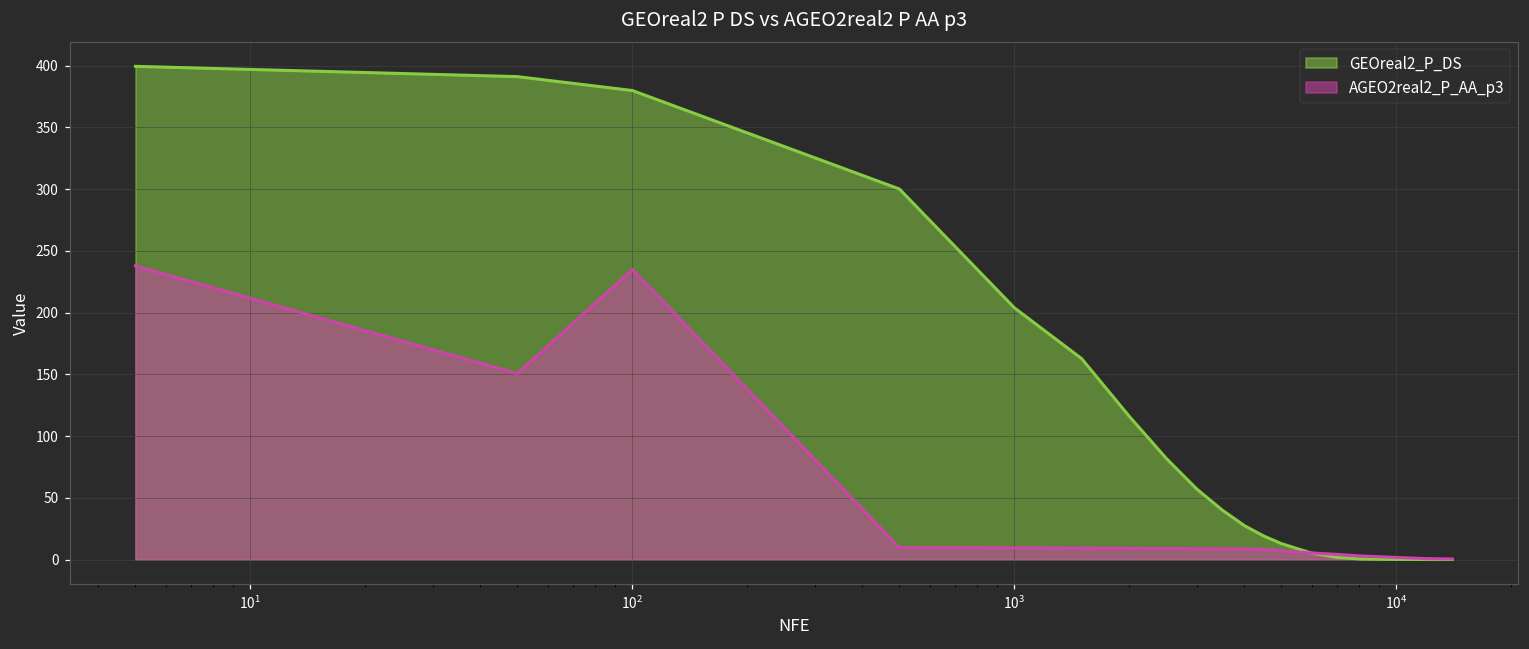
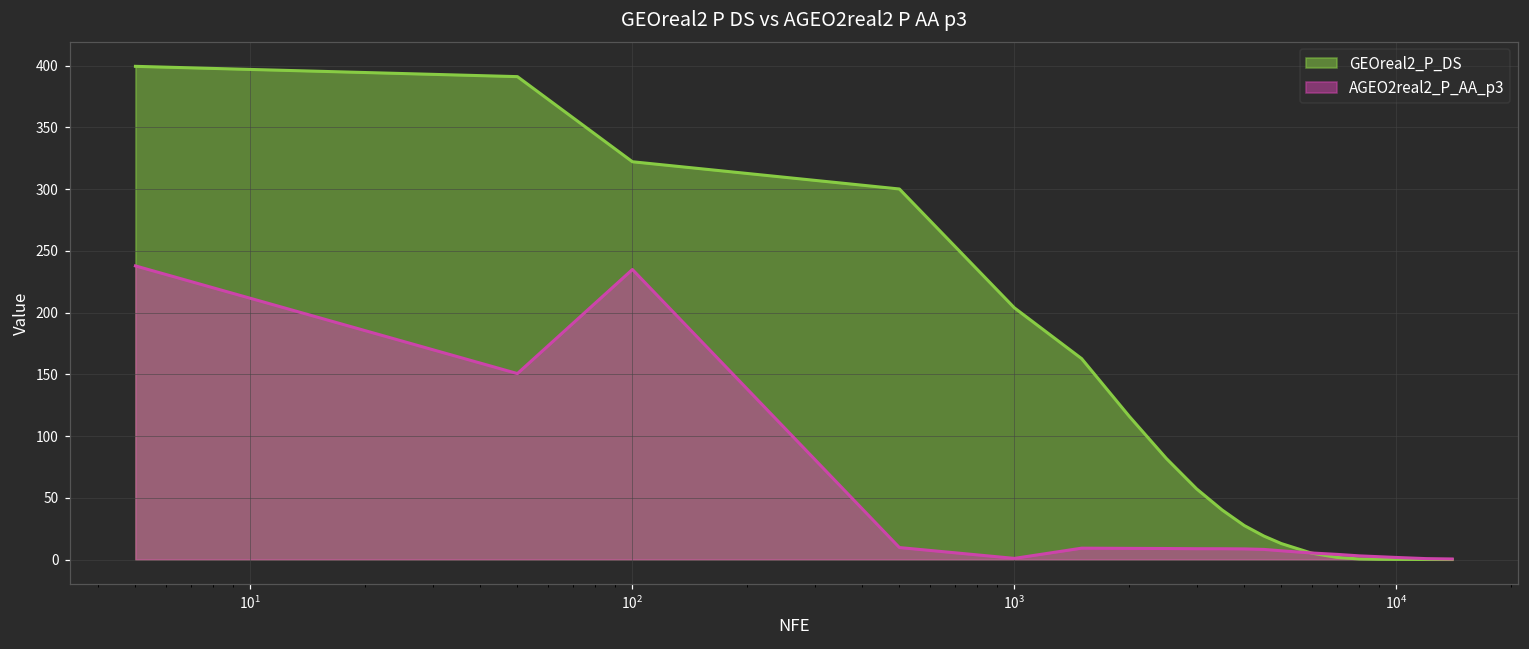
  {
    "GEOreal2_P_DS": {
-     "10^2": 380,
+     "10^2": 322,
      "10^3": 204
    },
    "AGEO2real2_P_AA_p3": {
      "10^2": 235,
-     "10^3": 9
+     "10^3": 1
    }
  }
